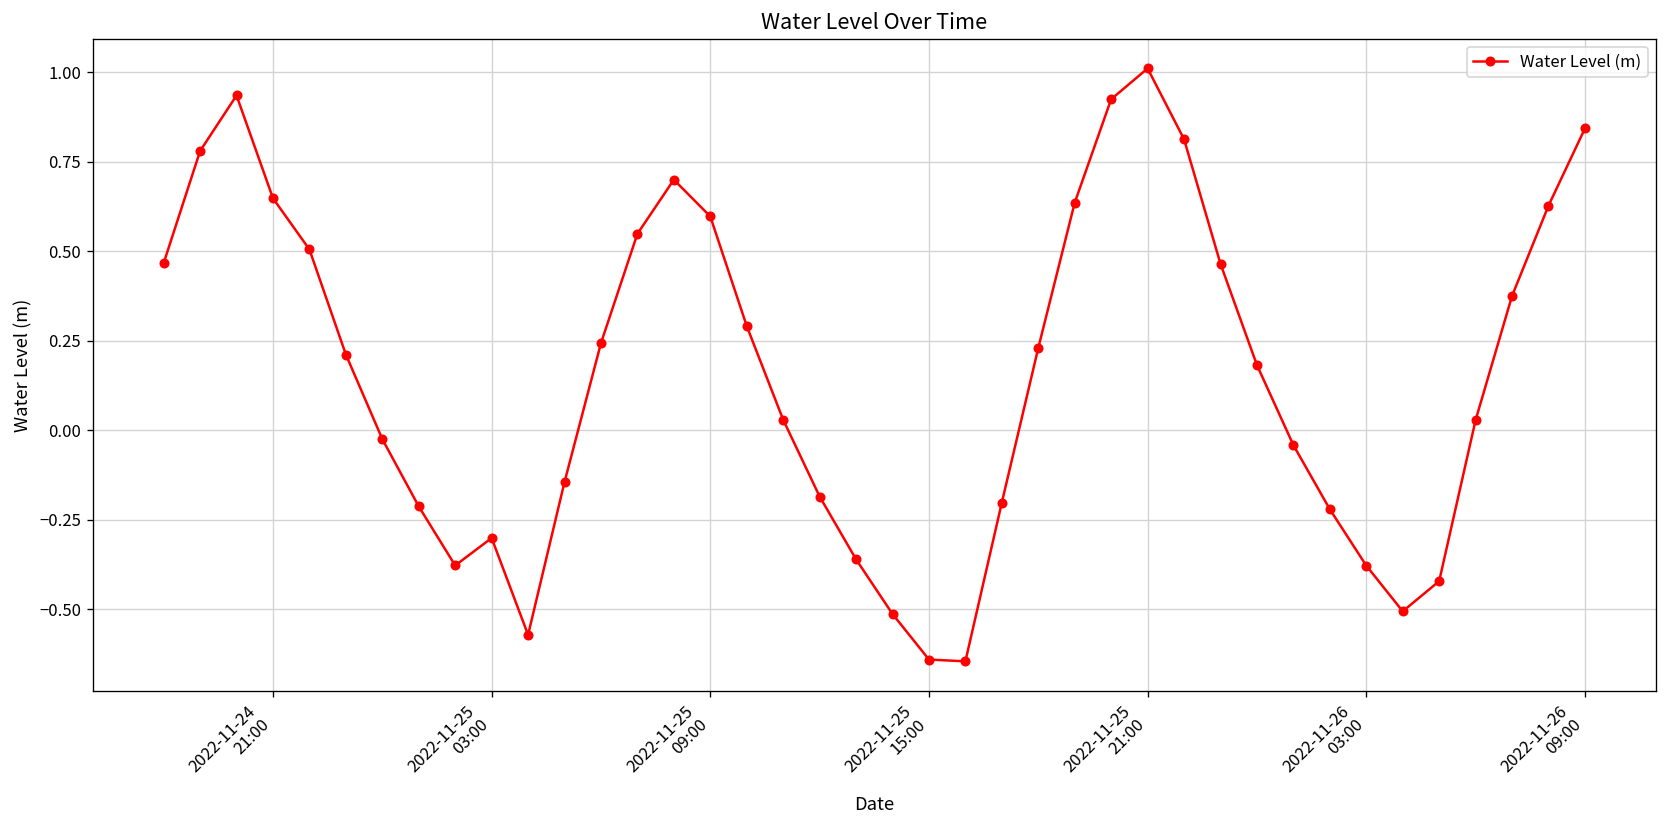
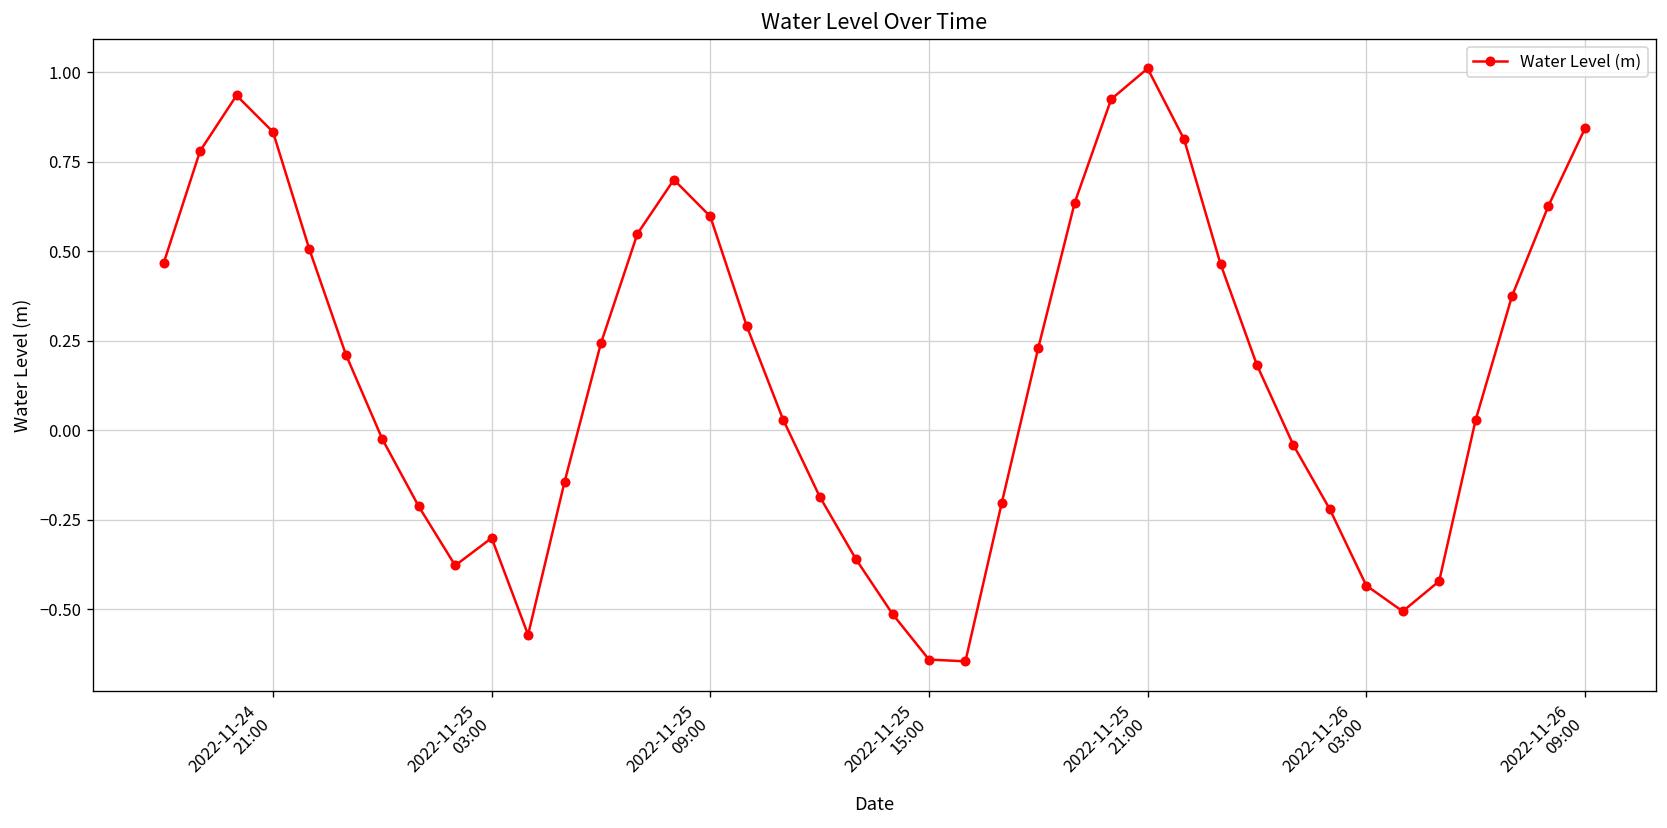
  {
-   "2022-11-24 21:00": 0.65,
+   "2022-11-24 21:00": 0.83,
    "2022-11-25 03:00": -0.30,
    "2022-11-25 09:00": 0.60,
    "2022-11-25 15:00": -0.64,
    "2022-11-25 21:00": 1.01,
-   "2022-11-26 03:00": -0.38,
+   "2022-11-26 03:00": -0.43,
    "2022-11-26 09:00": 0.84
  }
